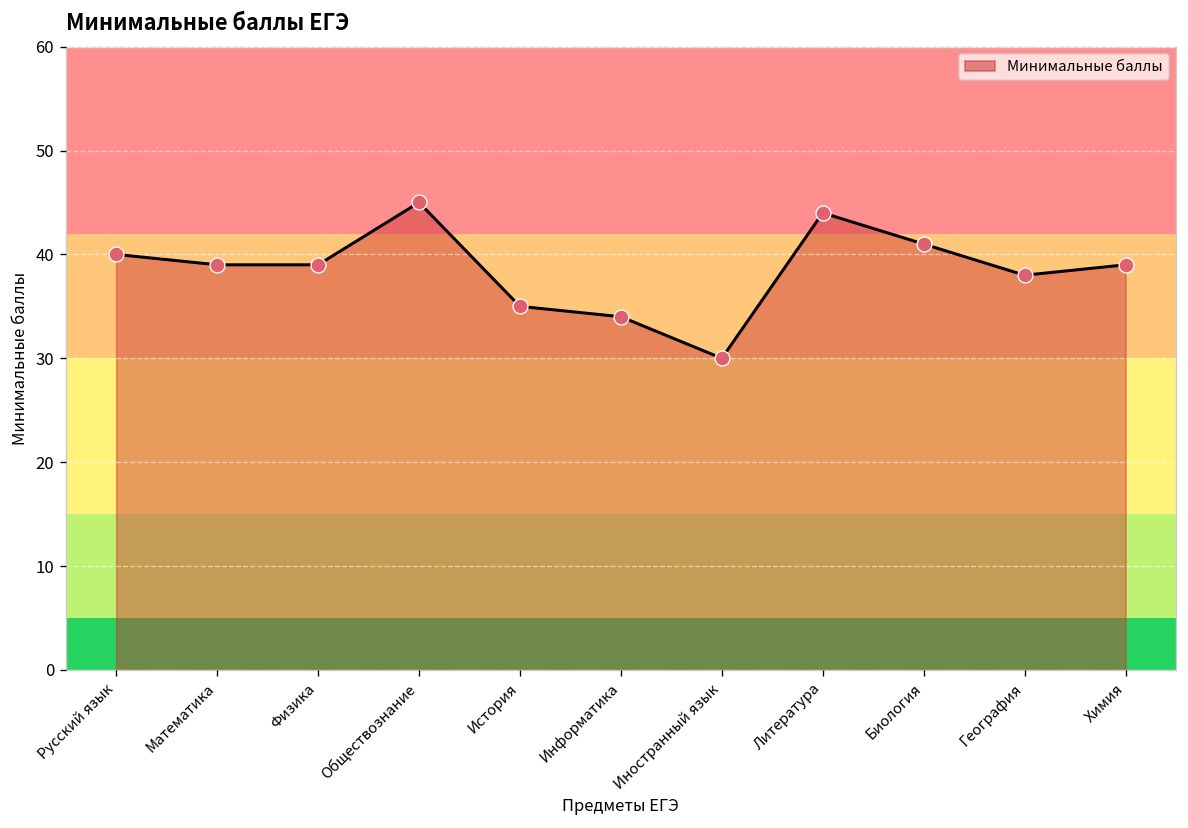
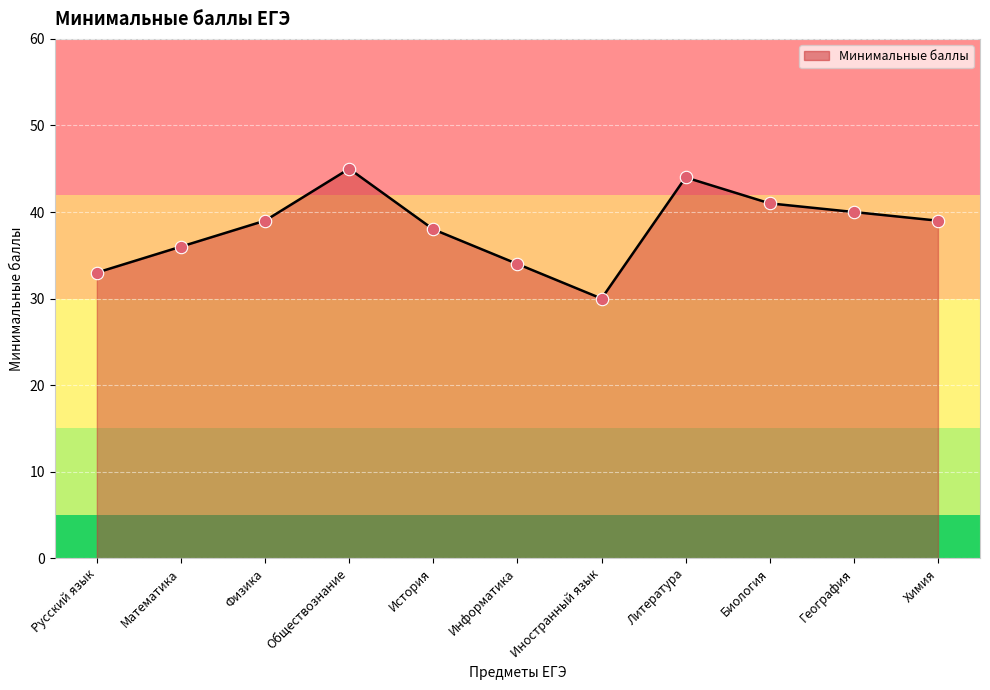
  {
-   "Русский язык": 40,
-   "Математика": 39,
+   "Русский язык": 33,
+   "Математика": 36,
    "Физика": 39,
    "Обществознание": 45,
-   "История": 35,
+   "История": 38,
    "Информатика": 34,
    "Иностранный язык": 30,
    "Литература": 44,
    "Биология": 41,
-   "География": 38,
+   "География": 40,
    "Химия": 39
  }
